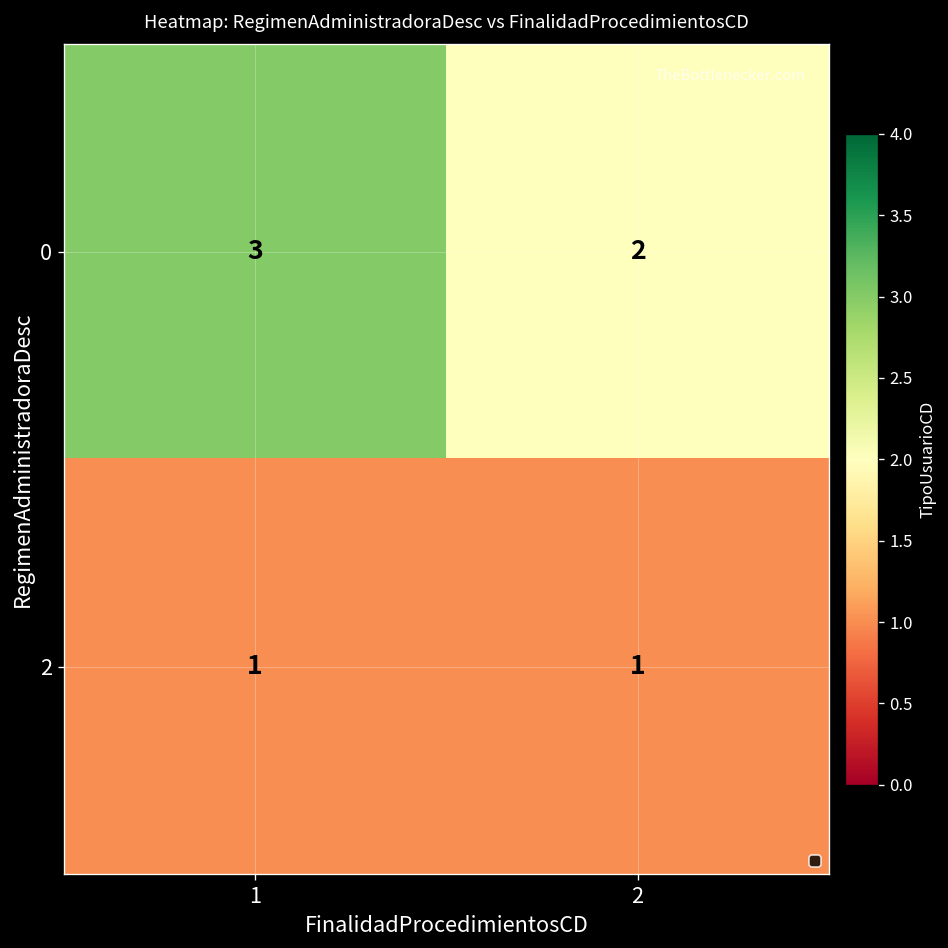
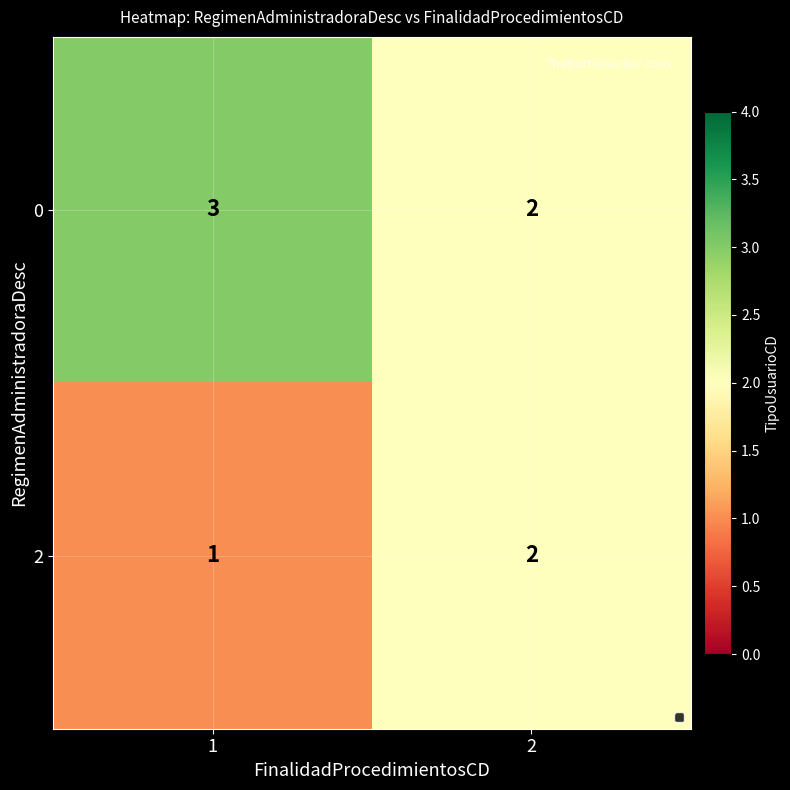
  {
    "0": {
      "1": 3
    },
    "2": {
      "1": 1,
-     "2": 1
+     "2": 2
    }
  }
